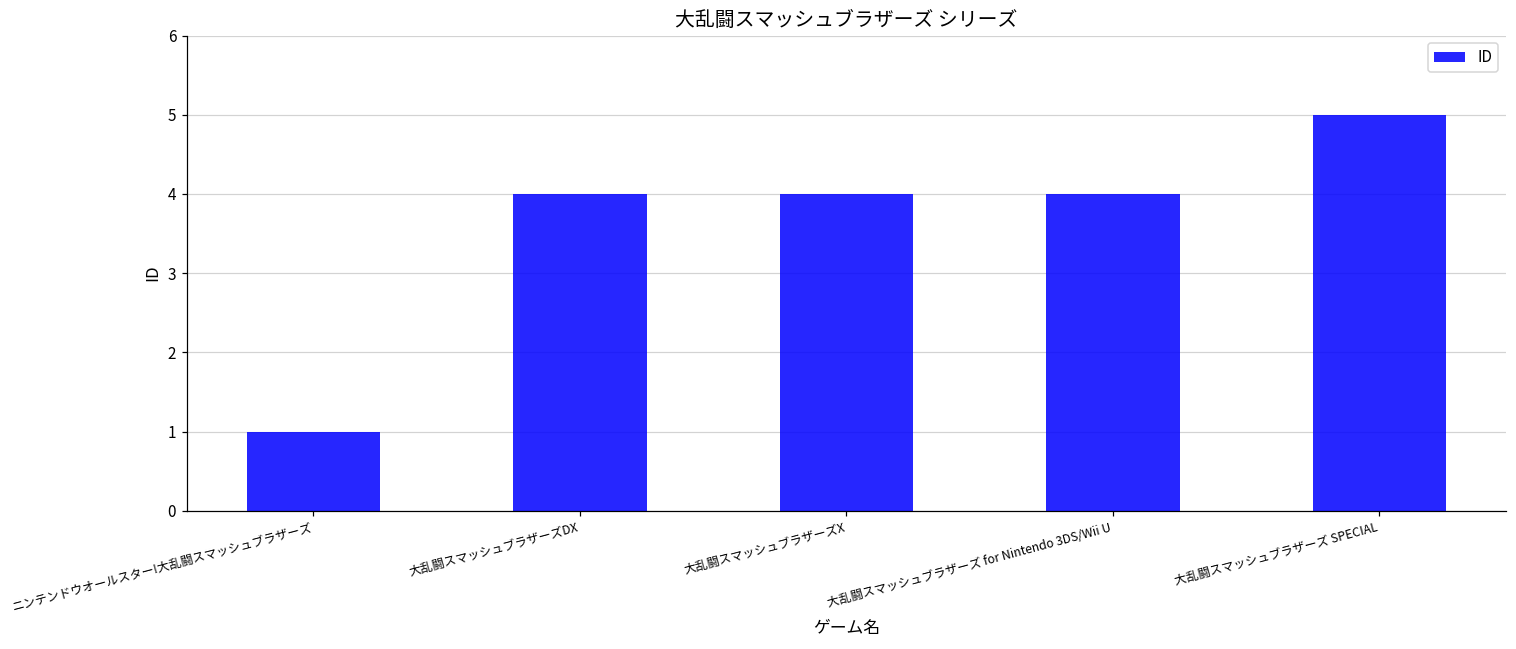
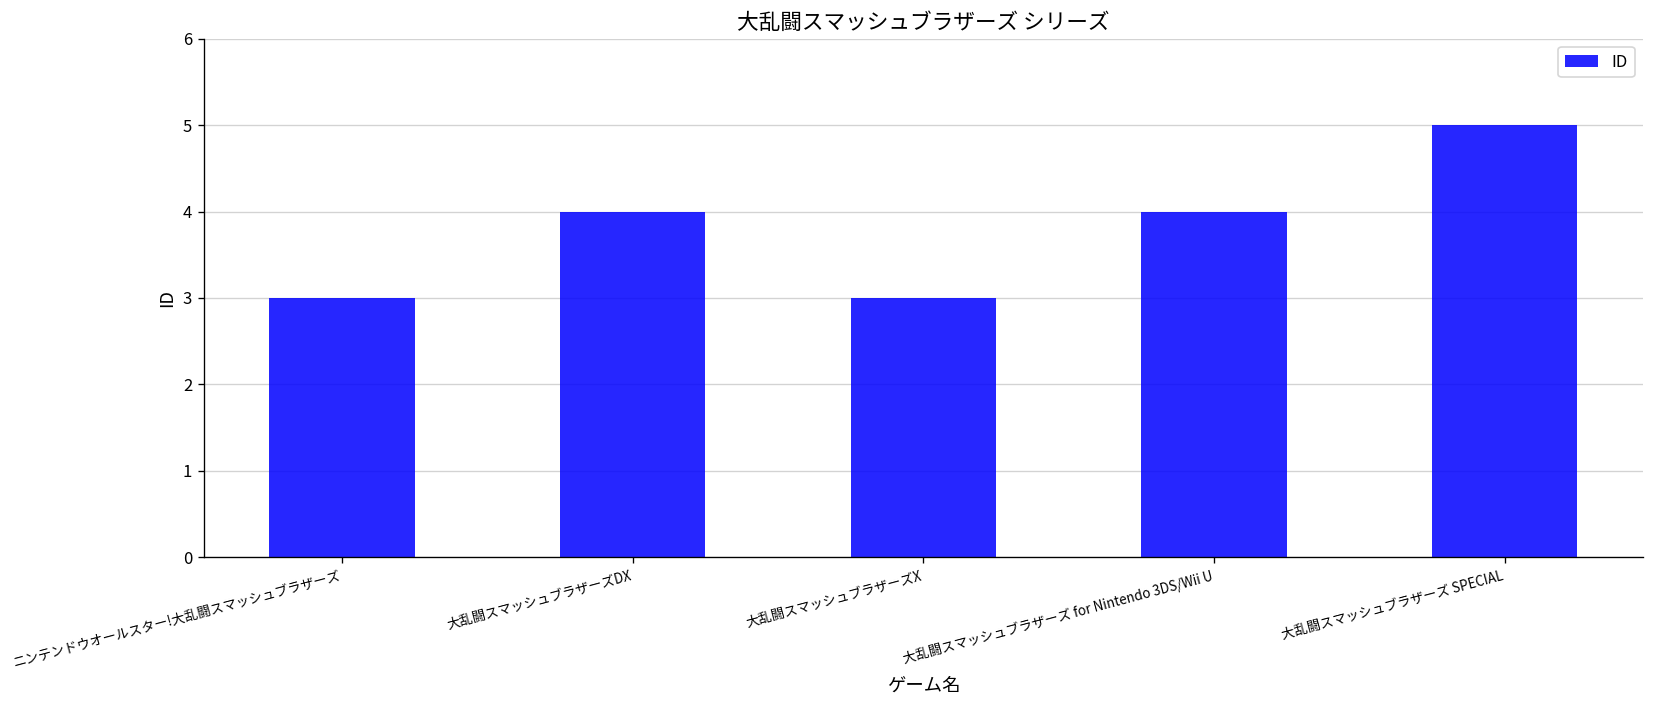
  {
-   "ニンテンドウオールスター!大乱闘スマッシュブラザーズ": 1,
+   "ニンテンドウオールスター!大乱闘スマッシュブラザーズ": 3,
    "大乱闘スマッシュブラザーズDX": 4,
-   "大乱闘スマッシュブラザーズX": 4,
+   "大乱闘スマッシュブラザーズX": 3,
    "大乱闘スマッシュブラザーズ for Nintendo 3DS/Wii U": 4,
    "大乱闘スマッシュブラザーズ SPECIAL": 5
  }
